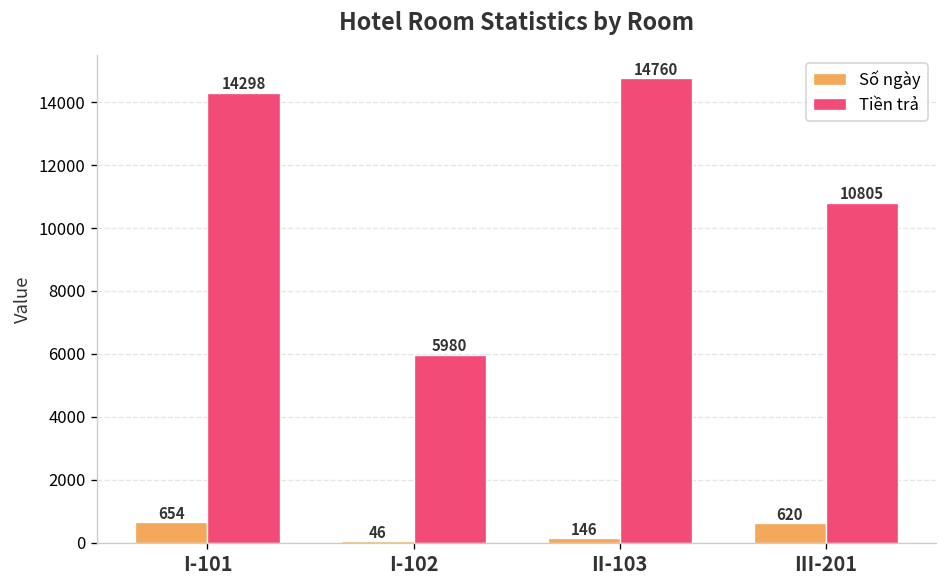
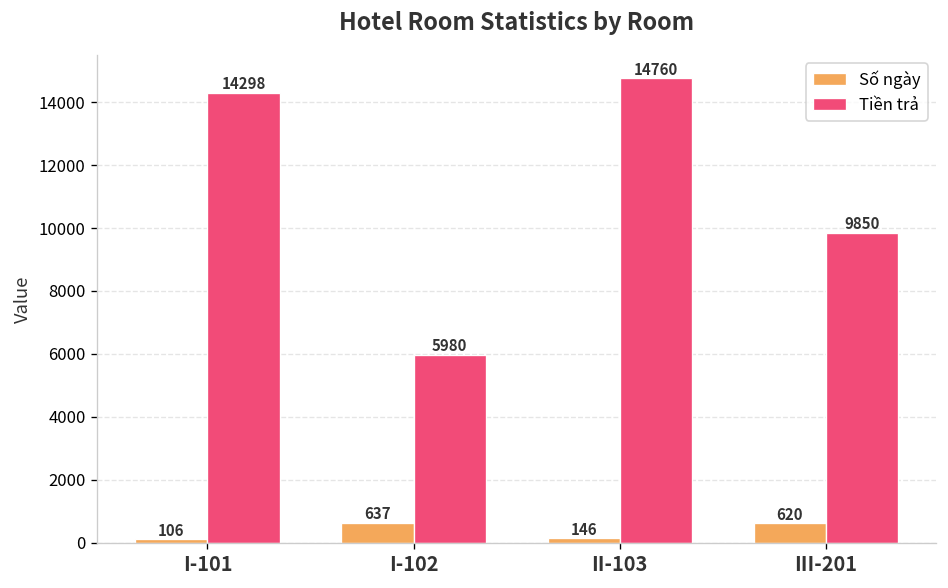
  {
    "Số ngày": {
-     "I-101": 654,
-     "I-102": 46,
+     "I-101": 106,
+     "I-102": 637,
      "II-103": 146,
      "III-201": 620
    },
    "Tiền trả": {
      "I-101": 14298,
      "I-102": 5980,
      "II-103": 14760,
-     "III-201": 10805
+     "III-201": 9850
    }
  }
